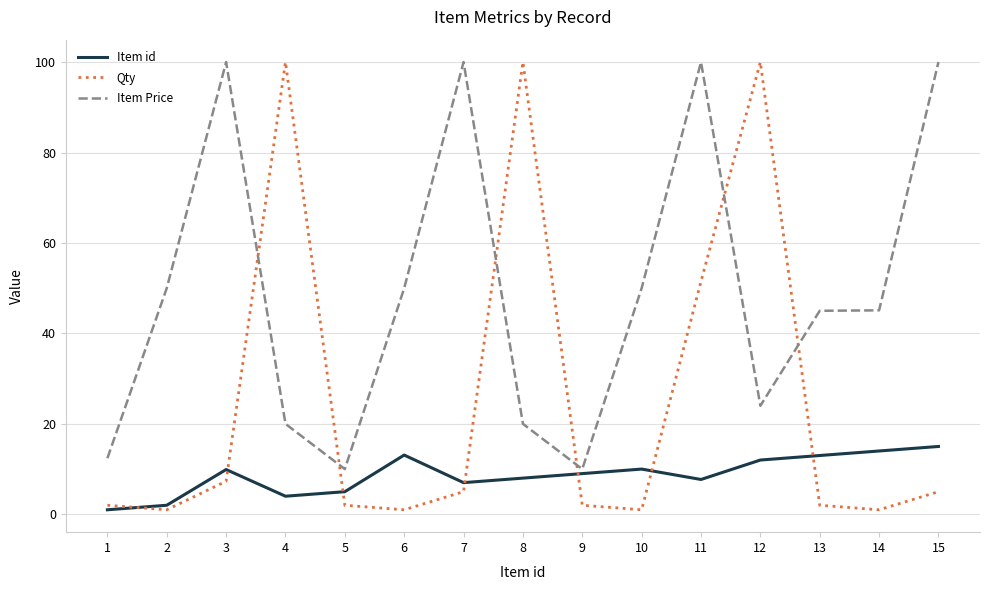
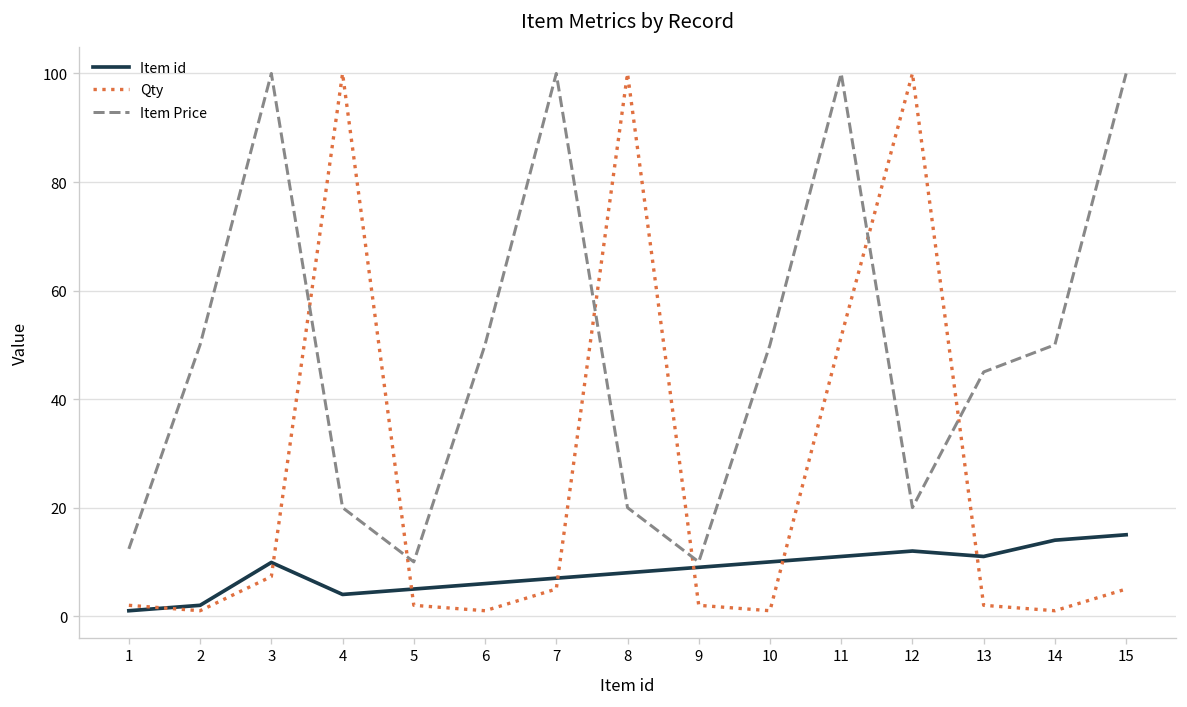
  {
    "Item id": {
      "1": 1,
      "2": 2,
      "3": 10,
      "4": 4,
      "5": 5,
-     "6": 13,
+     "6": 6,
      "7": 7,
      "8": 8,
      "9": 9,
      "10": 10,
-     "11": 8,
+     "11": 11,
      "12": 12,
-     "13": 13,
+     "13": 11,
      "14": 14,
      "15": 15
    },
    "Qty": {
      "1": 2,
      "2": 1,
      "3": 7,
      "4": 100,
      "5": 2,
      "6": 1,
      "7": 5,
      "8": 100,
      "9": 2,
      "10": 1,
      "11": 52,
      "12": 100,
      "13": 2,
      "14": 1,
      "15": 5
    },
    "Item Price": {
      "1": 12,
      "2": 50,
      "3": 100,
      "4": 20,
      "5": 10,
      "6": 50,
      "7": 100,
      "8": 20,
      "9": 10,
      "10": 50,
      "11": 100,
-     "12": 24,
+     "12": 20,
      "13": 45,
-     "14": 45,
+     "14": 50,
      "15": 100
    }
  }
